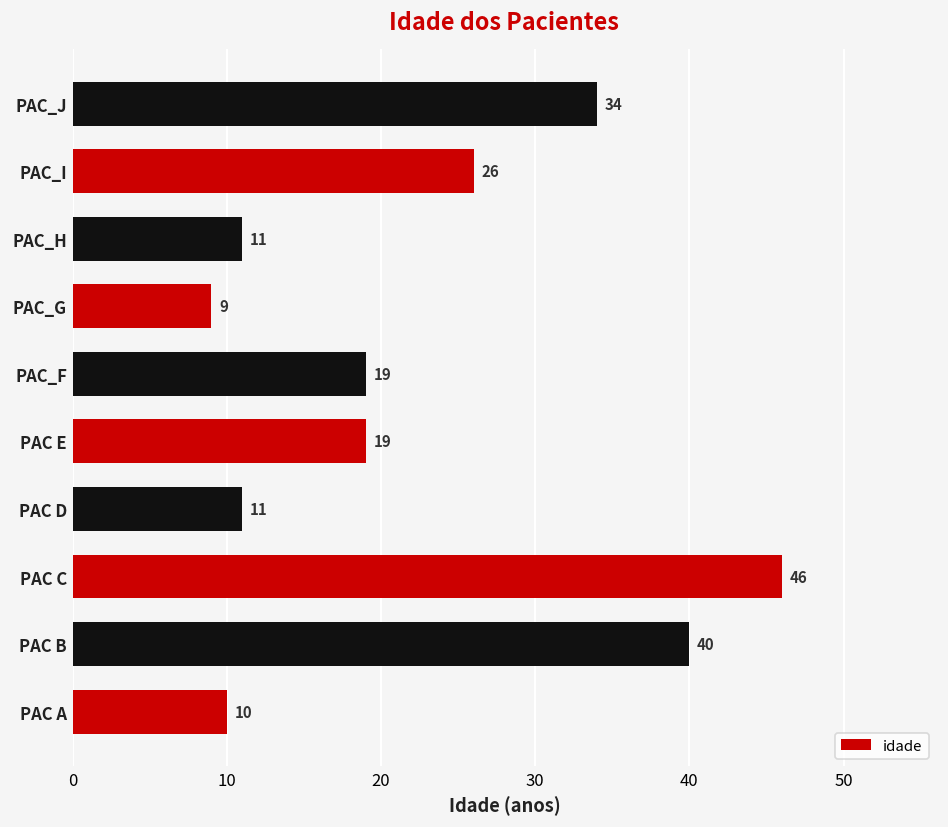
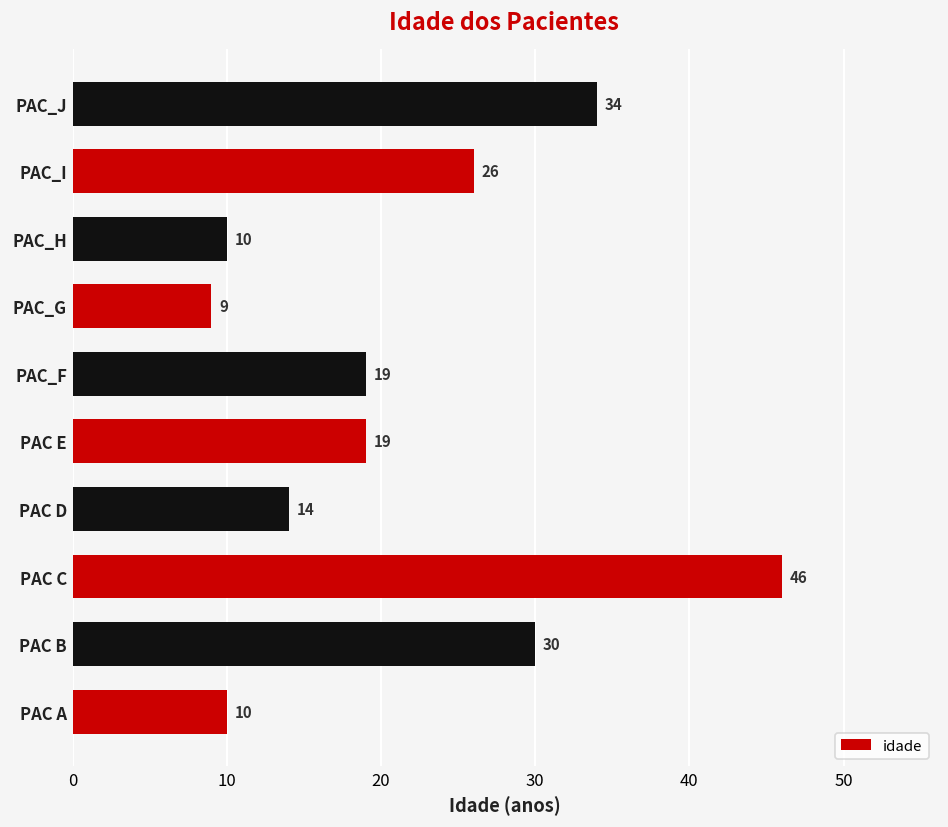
  {
    "PAC_J": 34,
    "PAC_I": 26,
-   "PAC_H": 11,
+   "PAC_H": 10,
    "PAC_G": 9,
    "PAC_F": 19,
    "PAC E": 19,
-   "PAC D": 11,
+   "PAC D": 14,
    "PAC C": 46,
-   "PAC B": 40,
+   "PAC B": 30,
    "PAC A": 10
  }
